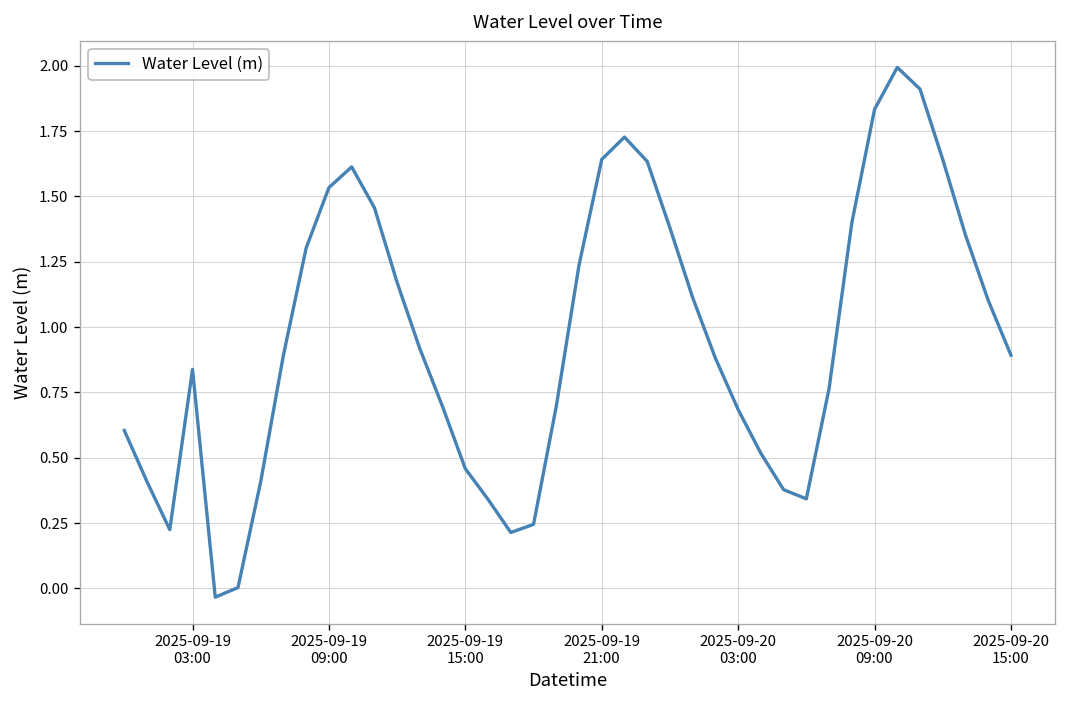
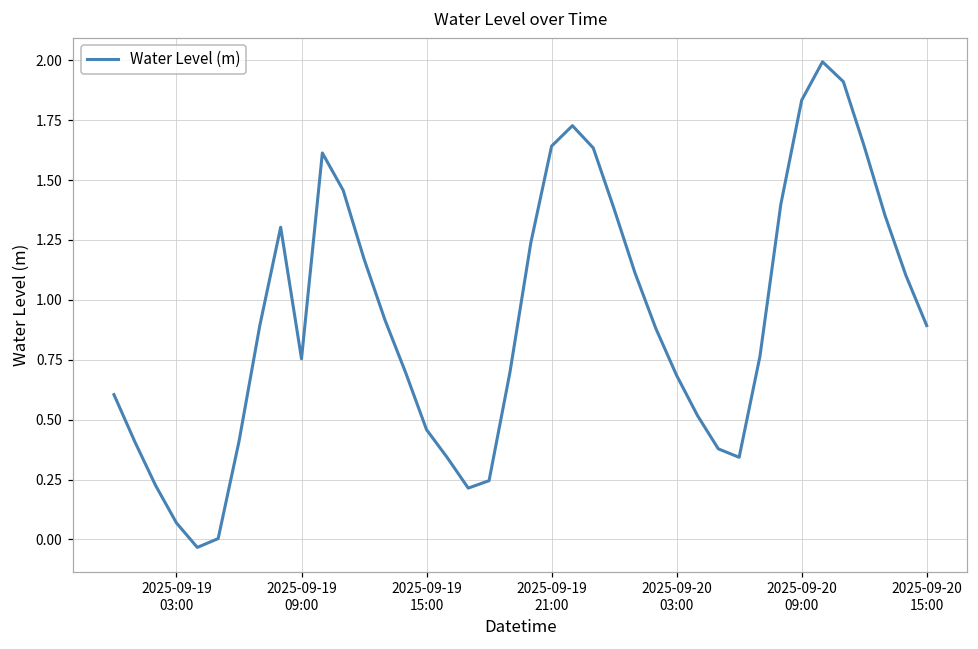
  {
-   "2025-09-19 03:00": 0.84,
-   "2025-09-19 09:00": 1.53,
+   "2025-09-19 03:00": 0.07,
+   "2025-09-19 09:00": 0.75,
    "2025-09-19 15:00": 0.46,
    "2025-09-19 21:00": 1.64,
    "2025-09-20 03:00": 0.68,
    "2025-09-20 09:00": 1.83,
    "2025-09-20 15:00": 0.89
  }
